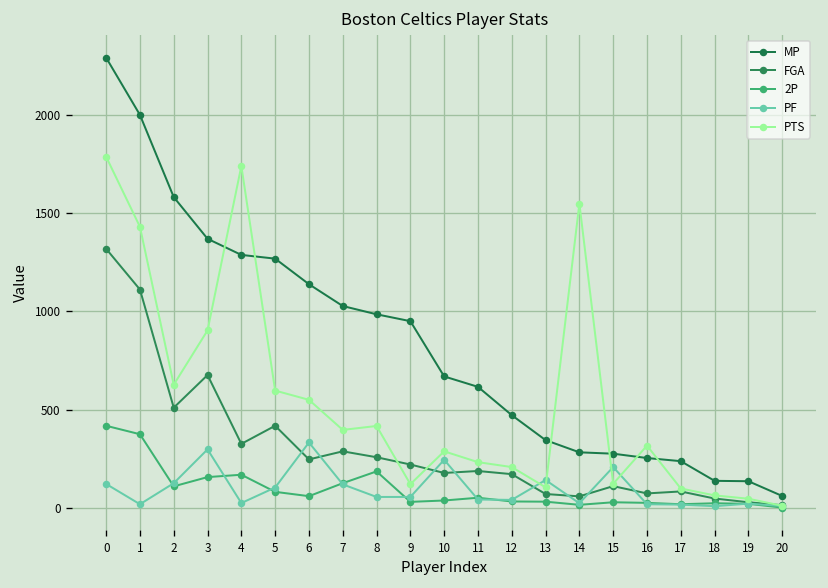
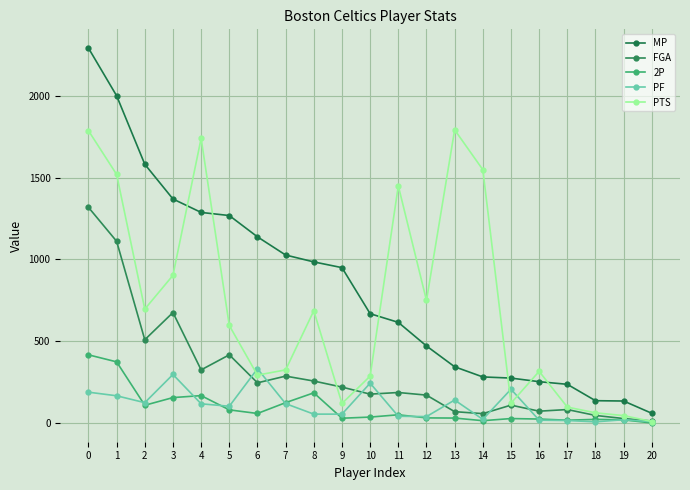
  {
    "PF": {
-     "0": 120,
-     "1": 20,
+     "0": 190,
+     "1": 170,
      "2": 130,
      "3": 300,
-     "4": 30,
+     "4": 120,
      "5": 100,
      "6": 330,
      "8": 60,
      "9": 60,
      "10": 250,
      "13": 140,
      "15": 210
    },
    "PTS": {
      "0": 1790,
-     "1": 1430,
-     "2": 630,
+     "1": 1520,
+     "2": 700,
      "3": 900,
      "4": 1740,
      "5": 600,
-     "6": 550,
-     "7": 400,
-     "8": 420,
+     "6": 290,
+     "7": 330,
+     "8": 690,
      "9": 120,
      "10": 290,
-     "11": 230,
-     "12": 210,
-     "13": 110,
+     "11": 1450,
+     "12": 750,
+     "13": 1790,
      "14": 1550,
      "16": 320,
      "18": 60,
      "19": 50
    }
  }
